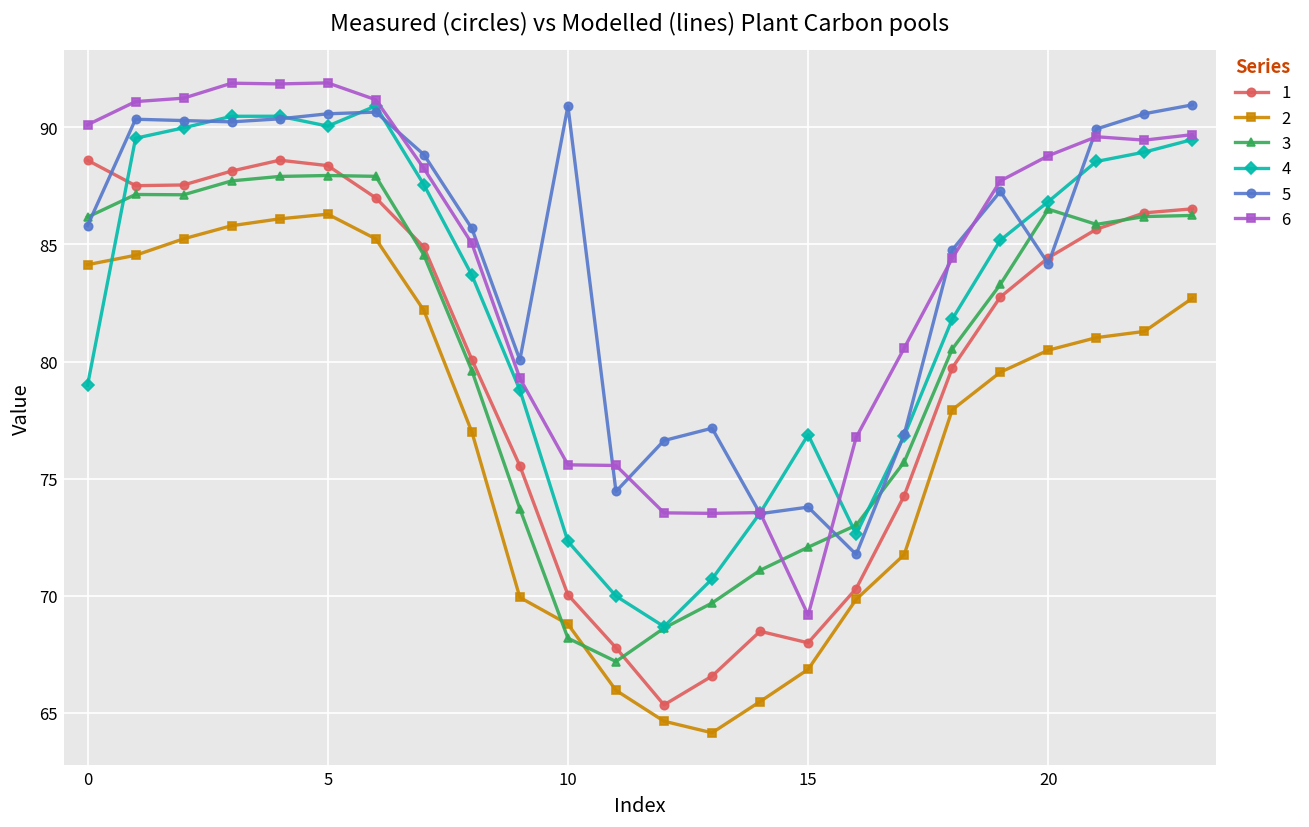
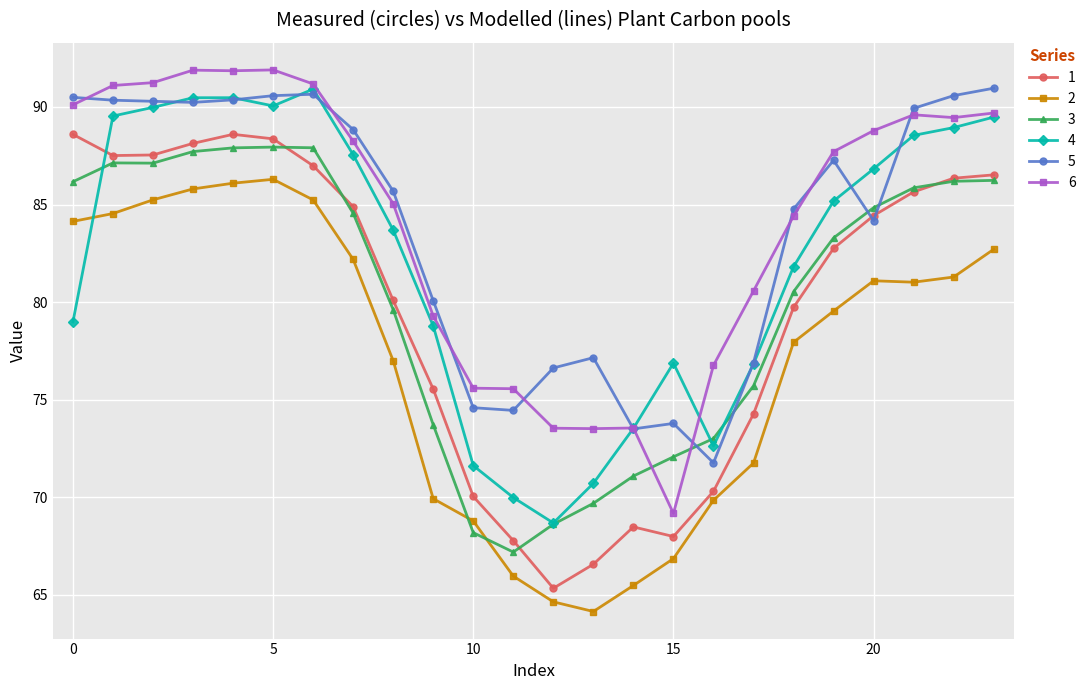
  {
    "1": {
      "0": 88.6,
      "5": 88.4,
      "10": 70.0,
      "15": 68.0,
      "20": 84.4
    },
    "2": {
      "0": 84.1,
      "5": 86.3,
      "10": 68.8,
      "15": 66.9,
-     "20": 80.5
+     "20": 81.1
    },
    "3": {
      "0": 86.2,
      "5": 87.9,
      "10": 68.2,
      "15": 72.1,
-     "20": 86.5
+     "20": 84.8
    },
    "4": {
      "0": 79.0,
      "5": 90.1,
-     "10": 72.3,
+     "10": 71.6,
      "15": 76.9,
      "20": 86.8
    },
    "5": {
-     "0": 85.8,
+     "0": 90.5,
      "5": 90.6,
-     "10": 90.9,
+     "10": 74.6,
      "15": 73.8,
      "20": 84.2
    },
    "6": {
      "0": 90.1,
      "5": 91.9,
      "10": 75.6,
      "15": 69.2,
      "20": 88.8
    }
  }
